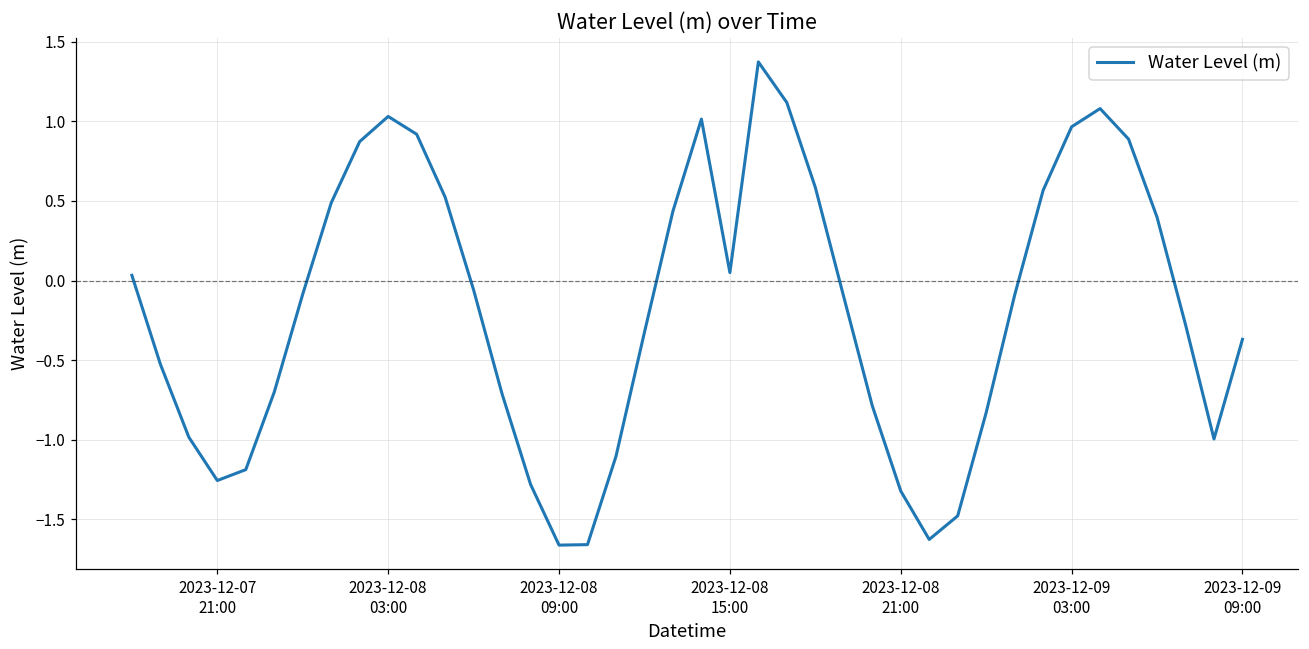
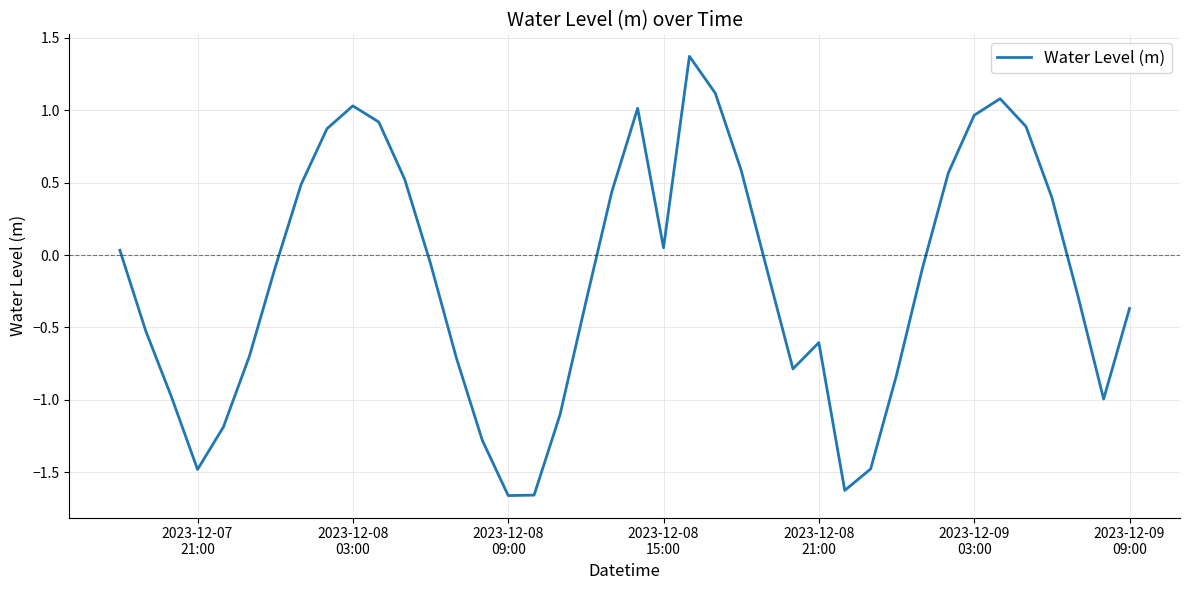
  {
-   "2023-12-07 21:00": -1.26,
+   "2023-12-07 21:00": -1.48,
    "2023-12-08 03:00": 1.03,
    "2023-12-08 09:00": -1.66,
    "2023-12-08 15:00": 0.05,
-   "2023-12-08 21:00": -1.32,
+   "2023-12-08 21:00": -0.60,
    "2023-12-09 03:00": 0.97,
    "2023-12-09 09:00": -0.37
  }
